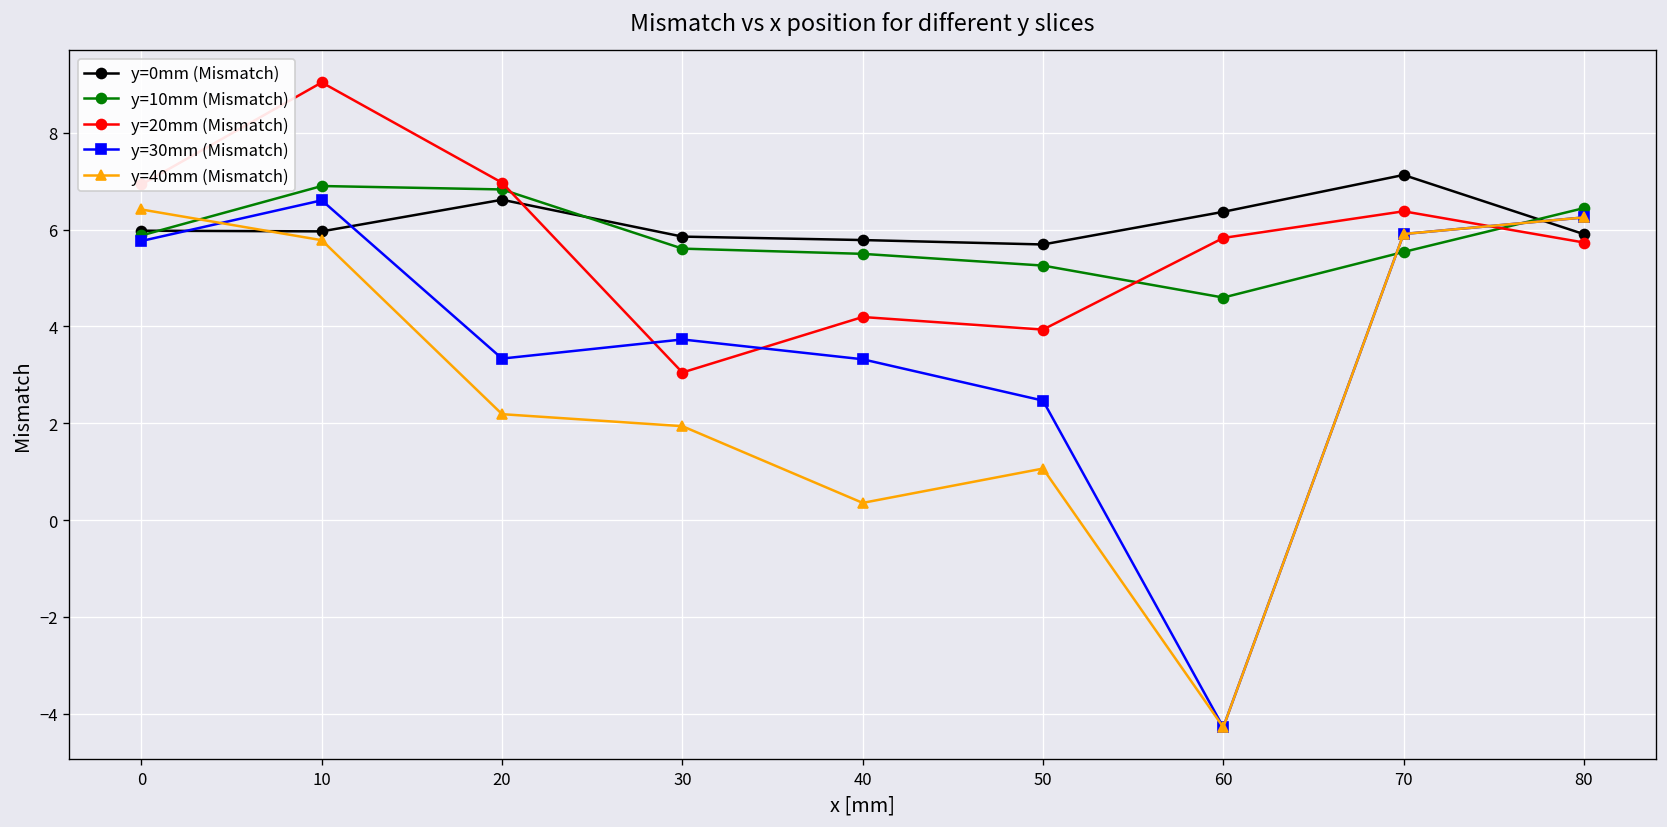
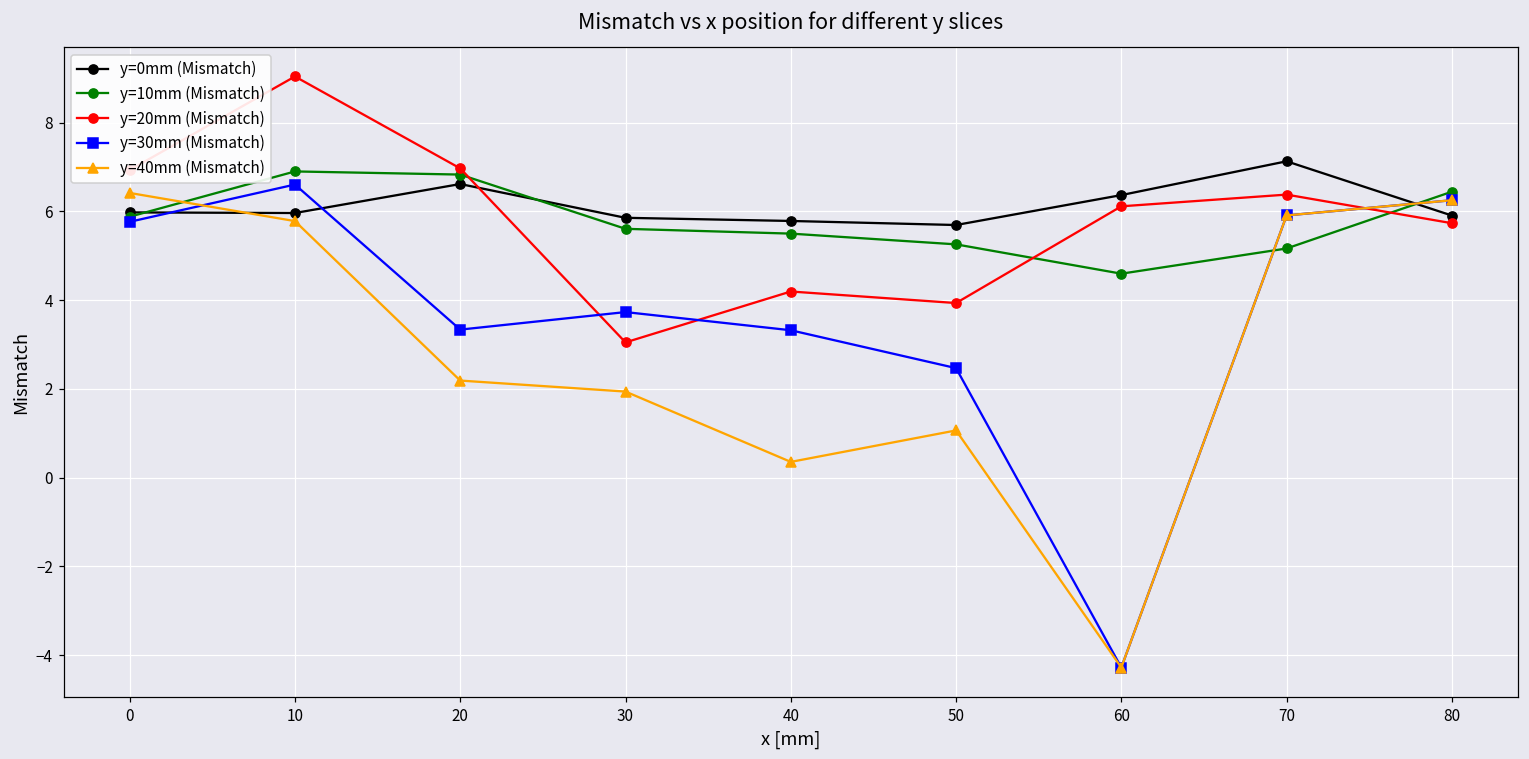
  {
    "y=0mm (Mismatch)": {
      "0": 6.0,
      "10": 6.0,
      "20": 6.6,
      "30": 5.9,
      "40": 5.8,
      "50": 5.7,
      "60": 6.4,
      "70": 7.1,
      "80": 5.9
    },
    "y=10mm (Mismatch)": {
      "0": 5.9,
      "10": 6.9,
      "20": 6.8,
      "30": 5.6,
      "40": 5.5,
      "50": 5.3,
      "60": 4.6,
-     "70": 5.5,
+     "70": 5.2,
      "80": 6.4
    },
    "y=20mm (Mismatch)": {
      "10": 9.0,
      "20": 7.0,
      "30": 3.0,
      "40": 4.2,
      "50": 3.9,
-     "60": 5.8,
+     "60": 6.1,
      "70": 6.4,
      "80": 5.7
    },
    "y=30mm (Mismatch)": {
      "0": 5.8,
      "10": 6.6,
      "20": 3.3,
      "30": 3.7,
      "40": 3.3,
      "50": 2.5
    },
    "y=40mm (Mismatch)": {
      "0": 6.4,
      "10": 5.8,
      "20": 2.2,
      "30": 1.9,
      "40": 0.4,
      "50": 1.1
    }
  }
